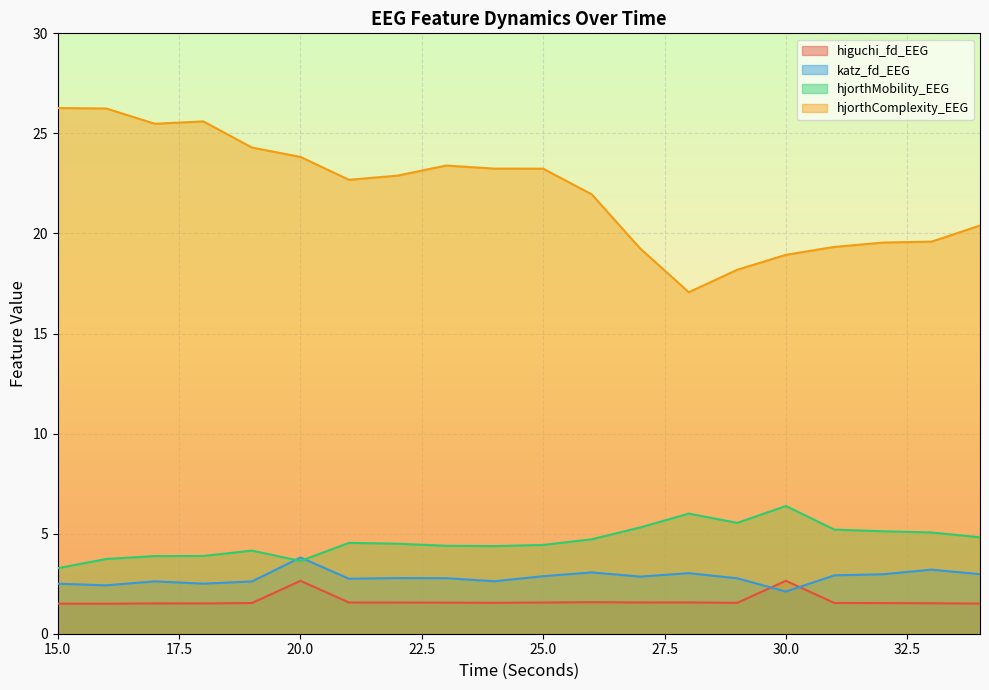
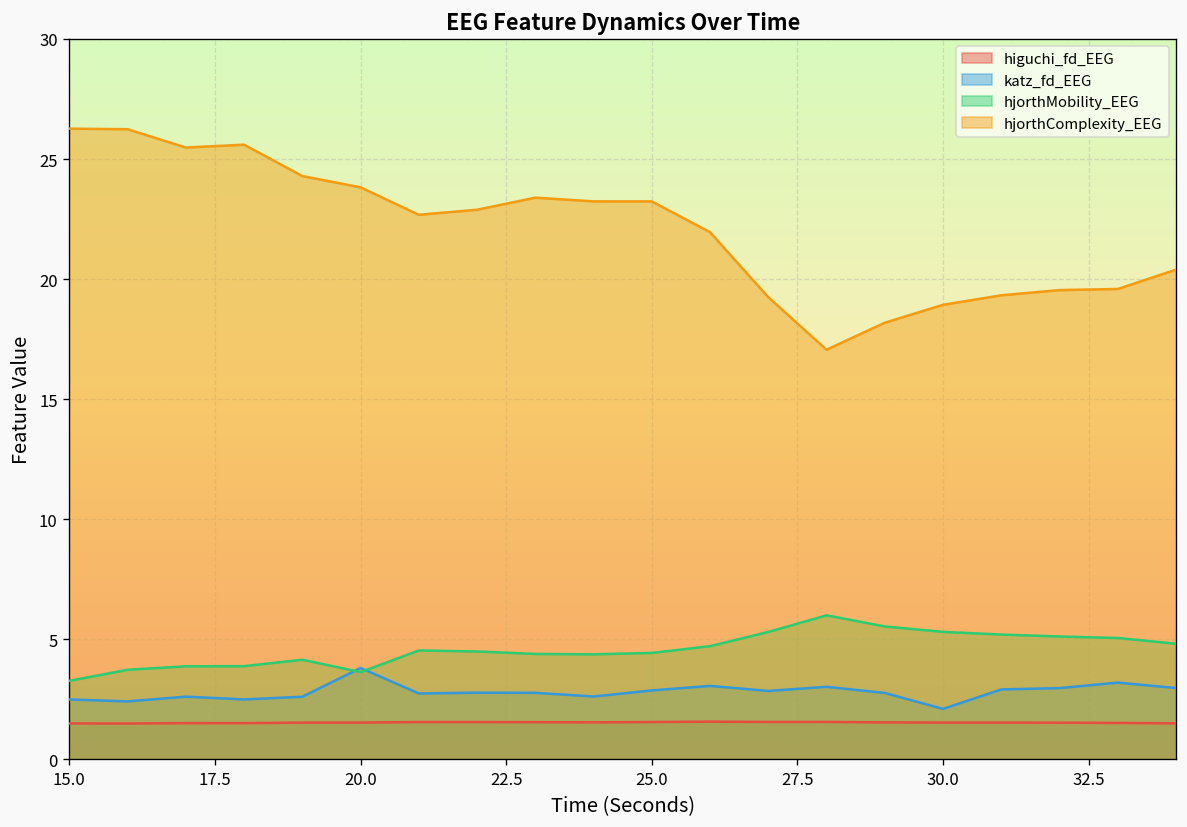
  {
    "higuchi_fd_EEG": {
      "15.0": 1.5,
-     "20.0": 2.6,
+     "20.0": 1.5,
      "25.0": 1.6,
-     "30.0": 2.6
+     "30.0": 1.5
    },
    "katz_fd_EEG": {
      "15.0": 2.5,
      "20.0": 3.8,
      "25.0": 2.9,
      "30.0": 2.1
    },
    "hjorthMobility_EEG": {
      "15.0": 3.3,
      "20.0": 3.6,
      "25.0": 4.4,
-     "30.0": 6.4
+     "30.0": 5.3
    },
    "hjorthComplexity_EEG": {
      "15.0": 26.3,
      "20.0": 23.8,
      "25.0": 23.2,
      "30.0": 18.9
    }
  }
